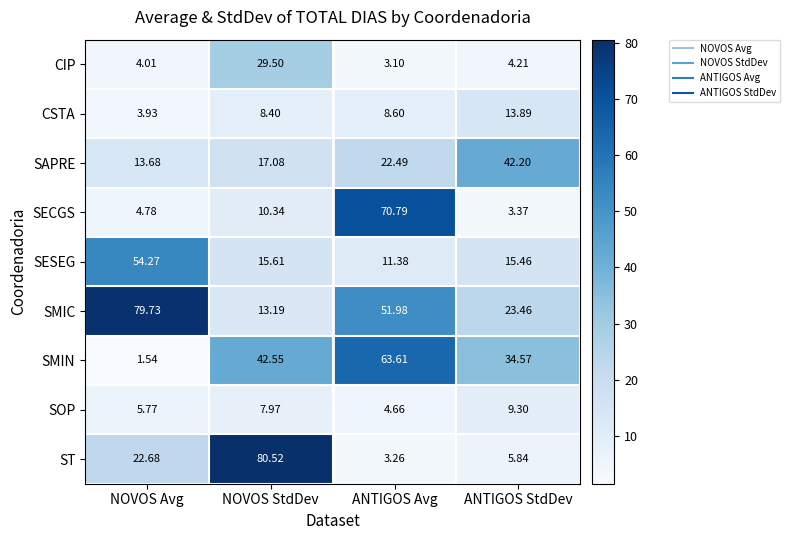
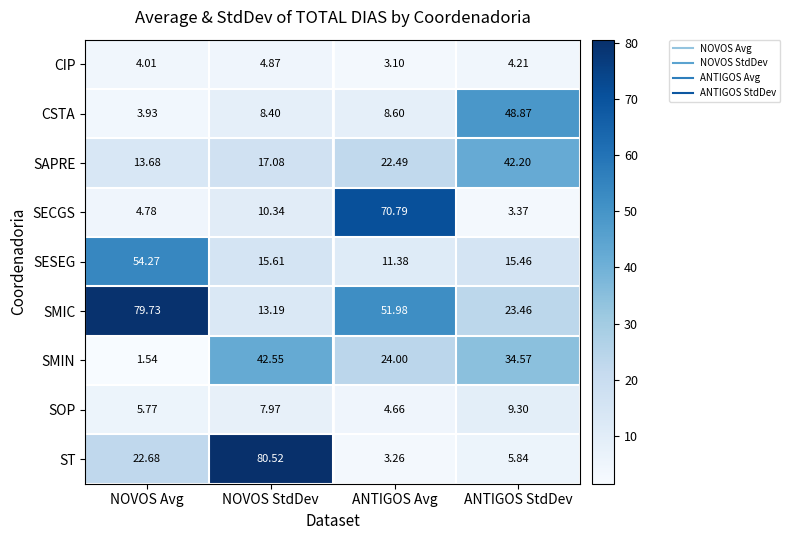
  {
    "CIP": {
      "NOVOS Avg": 4.01,
-     "NOVOS StdDev": 29.50,
+     "NOVOS StdDev": 4.87,
      "ANTIGOS Avg": 3.10,
      "ANTIGOS StdDev": 4.21
    },
    "CSTA": {
      "NOVOS Avg": 3.93,
      "NOVOS StdDev": 8.40,
      "ANTIGOS Avg": 8.60,
-     "ANTIGOS StdDev": 13.89
+     "ANTIGOS StdDev": 48.87
    },
    "SAPRE": {
      "NOVOS Avg": 13.68,
      "NOVOS StdDev": 17.08,
      "ANTIGOS Avg": 22.49,
      "ANTIGOS StdDev": 42.20
    },
    "SECGS": {
      "NOVOS Avg": 4.78,
      "NOVOS StdDev": 10.34,
      "ANTIGOS Avg": 70.79,
      "ANTIGOS StdDev": 3.37
    },
    "SESEG": {
      "NOVOS Avg": 54.27,
      "NOVOS StdDev": 15.61,
      "ANTIGOS Avg": 11.38,
      "ANTIGOS StdDev": 15.46
    },
    "SMIC": {
      "NOVOS Avg": 79.73,
      "NOVOS StdDev": 13.19,
      "ANTIGOS Avg": 51.98,
      "ANTIGOS StdDev": 23.46
    },
    "SMIN": {
      "NOVOS Avg": 1.54,
      "NOVOS StdDev": 42.55,
-     "ANTIGOS Avg": 63.61,
+     "ANTIGOS Avg": 24.00,
      "ANTIGOS StdDev": 34.57
    },
    "SOP": {
      "NOVOS Avg": 5.77,
      "NOVOS StdDev": 7.97,
      "ANTIGOS Avg": 4.66,
      "ANTIGOS StdDev": 9.30
    },
    "ST": {
      "NOVOS Avg": 22.68,
      "NOVOS StdDev": 80.52,
      "ANTIGOS Avg": 3.26,
      "ANTIGOS StdDev": 5.84
    }
  }
